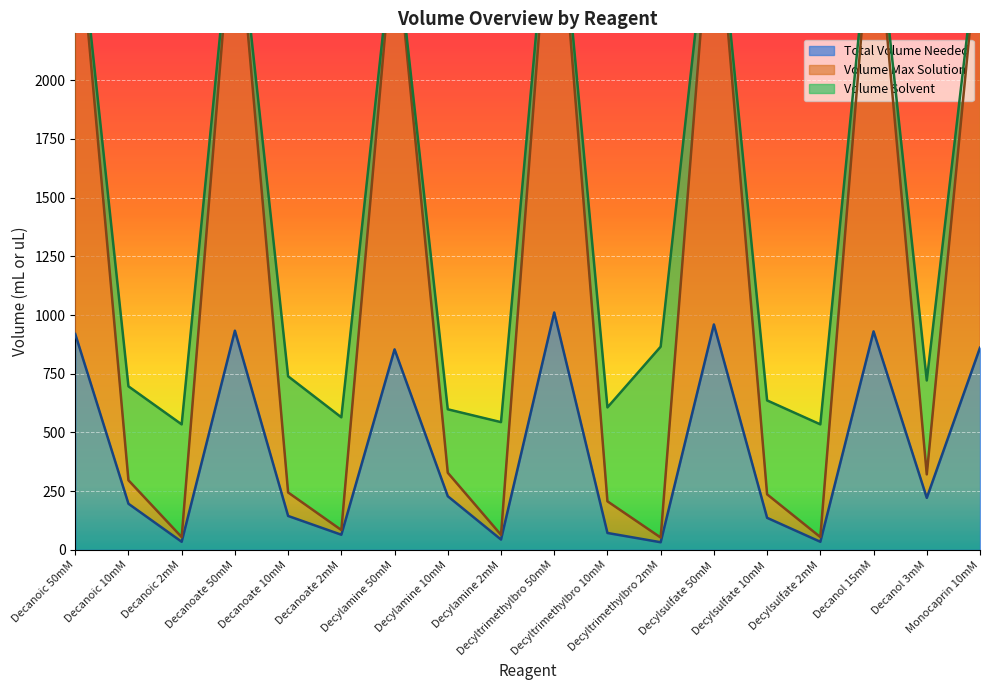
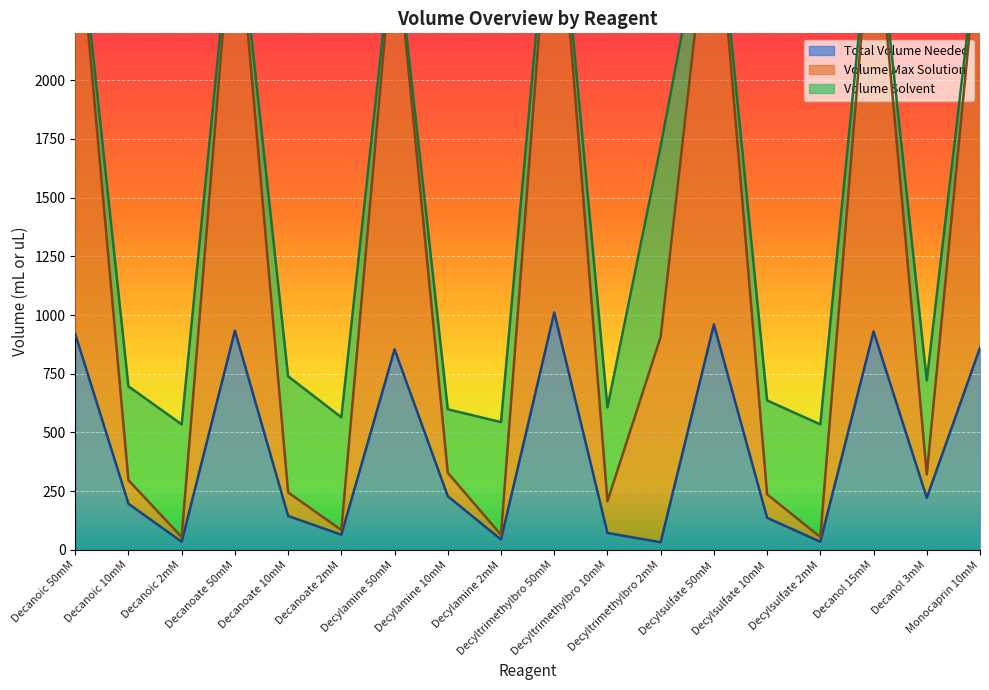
  {
    "Total Volume Needed": {
      "Decanoic 50mM": 920,
      "Decanoic 10mM": 200,
      "Decanoic 2mM": 30,
      "Decanoate 50mM": 930,
      "Decanoate 10mM": 140,
      "Decanoate 2mM": 60,
      "Decylamine 50mM": 850,
      "Decylamine 10mM": 230,
      "Decylamine 2mM": 40,
      "Decyltrimethylbro 50mM": 1010,
      "Decyltrimethylbro 10mM": 70,
      "Decyltrimethylbro 2mM": 30,
      "Decylsulfate 50mM": 960,
      "Decylsulfate 10mM": 140,
      "Decylsulfate 2mM": 30,
      "Decanol 15mM": 930,
      "Decanol 3mM": 220,
      "Monocaprin 10mM": 860
    },
    "Volume Max Solution": {
      "Decanoic 10mM": 100,
      "Decanoic 2mM": 20,
      "Decanoate 10mM": 100,
      "Decanoate 2mM": 20,
      "Decylamine 10mM": 100,
      "Decylamine 2mM": 20,
      "Decyltrimethylbro 10mM": 130,
-     "Decyltrimethylbro 2mM": 20,
+     "Decyltrimethylbro 2mM": 870,
      "Decylsulfate 10mM": 100,
      "Decylsulfate 2mM": 20,
      "Decanol 3mM": 100
    },
    "Volume Solvent": {
      "Decanoic 10mM": 400,
      "Decanoic 2mM": 480,
      "Decanoate 10mM": 490,
      "Decanoate 2mM": 480,
      "Decylamine 10mM": 270,
      "Decylamine 2mM": 480,
      "Decyltrimethylbro 10mM": 400,
      "Decyltrimethylbro 2mM": 810,
      "Decylsulfate 10mM": 400,
      "Decylsulfate 2mM": 480,
      "Decanol 3mM": 400
    }
  }
